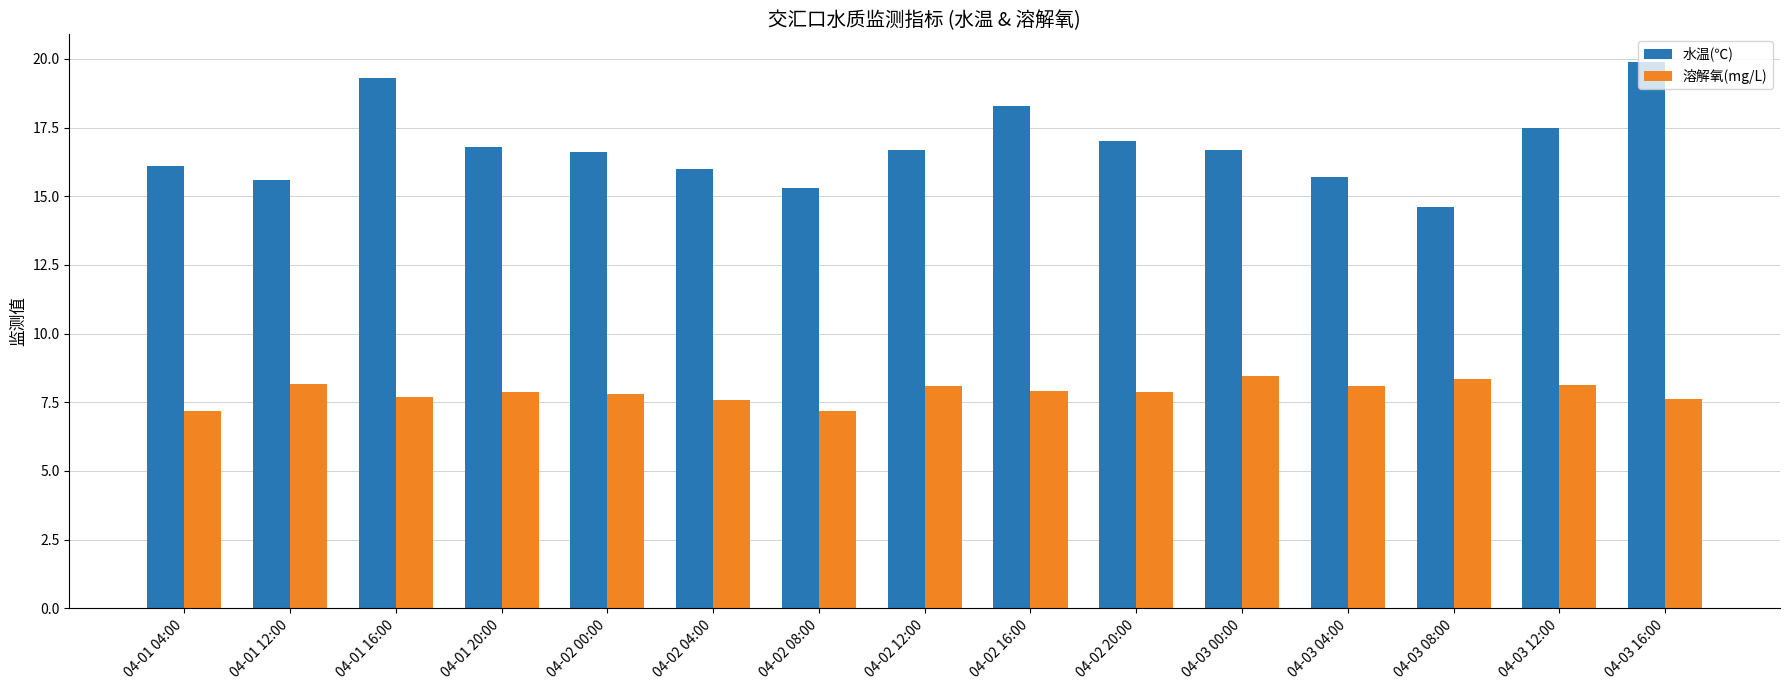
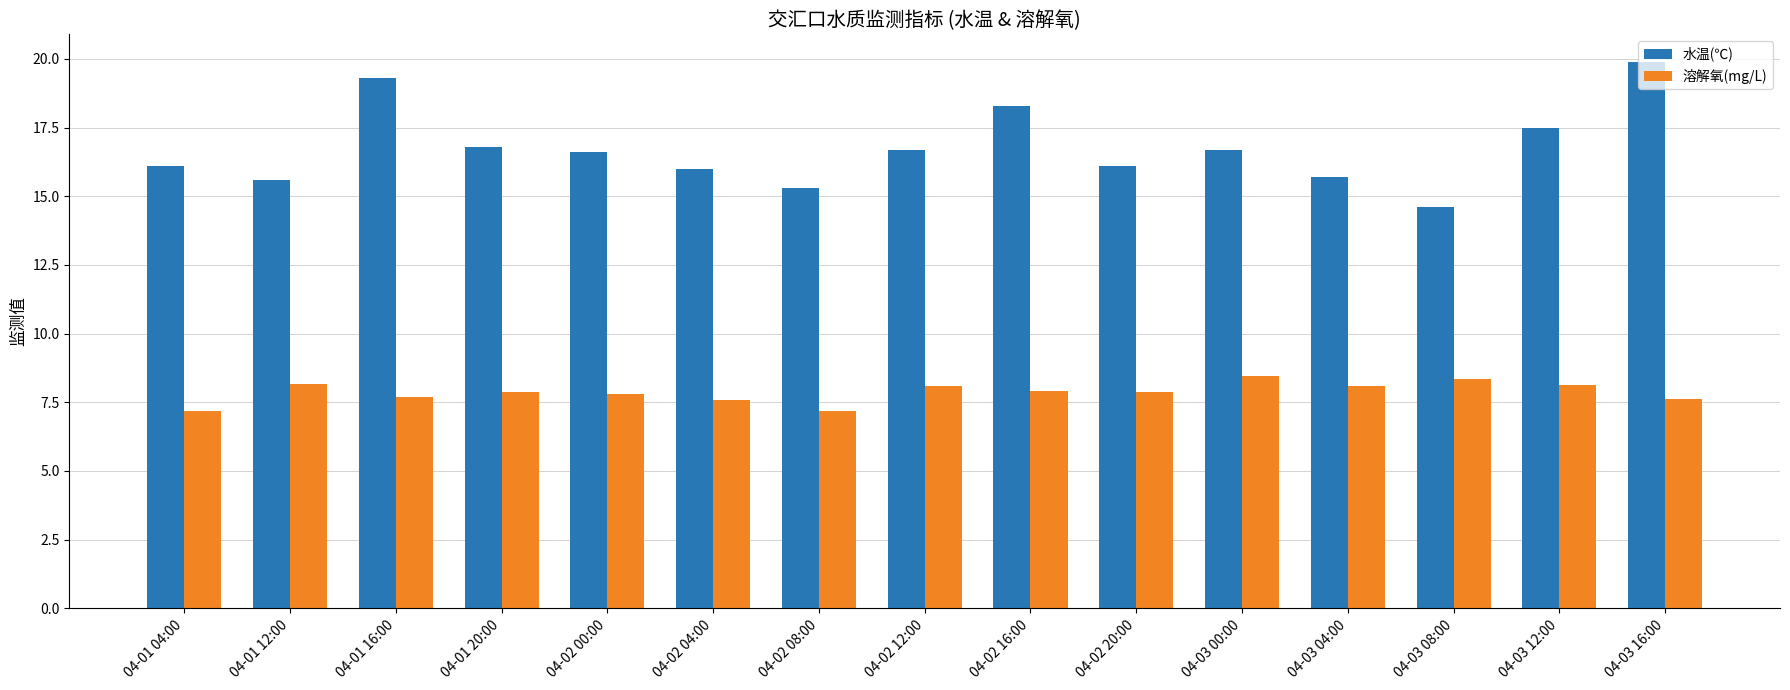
  {
    "水温(℃)": {
      "04-01 04:00": 16.1,
      "04-01 12:00": 15.6,
      "04-01 16:00": 19.3,
      "04-01 20:00": 16.8,
      "04-02 00:00": 16.6,
      "04-02 04:00": 16.0,
      "04-02 08:00": 15.3,
      "04-02 12:00": 16.7,
      "04-02 16:00": 18.3,
-     "04-02 20:00": 17.0,
+     "04-02 20:00": 16.1,
      "04-03 00:00": 16.7,
      "04-03 04:00": 15.7,
      "04-03 08:00": 14.6,
      "04-03 12:00": 17.5
    },
    "溶解氧(mg/L)": {
      "04-01 04:00": 7.2,
      "04-01 12:00": 8.2,
      "04-01 16:00": 7.7,
      "04-01 20:00": 7.9,
      "04-02 00:00": 7.8,
      "04-02 04:00": 7.6,
      "04-02 08:00": 7.2,
      "04-02 12:00": 8.1,
      "04-02 16:00": 7.9,
      "04-02 20:00": 7.9,
      "04-03 00:00": 8.5,
      "04-03 04:00": 8.1,
      "04-03 08:00": 8.4,
      "04-03 12:00": 8.1,
      "04-03 16:00": 7.6
    }
  }
